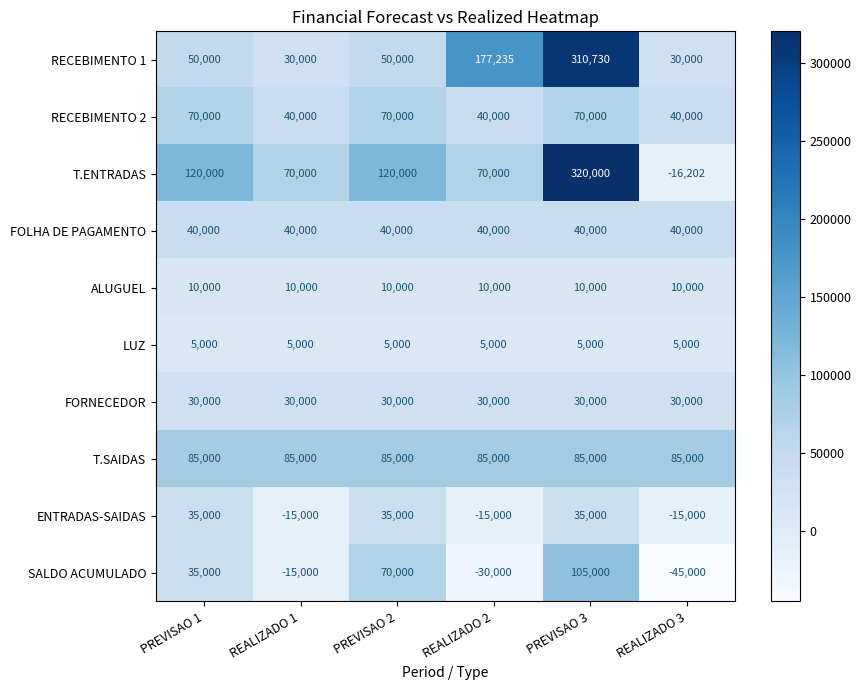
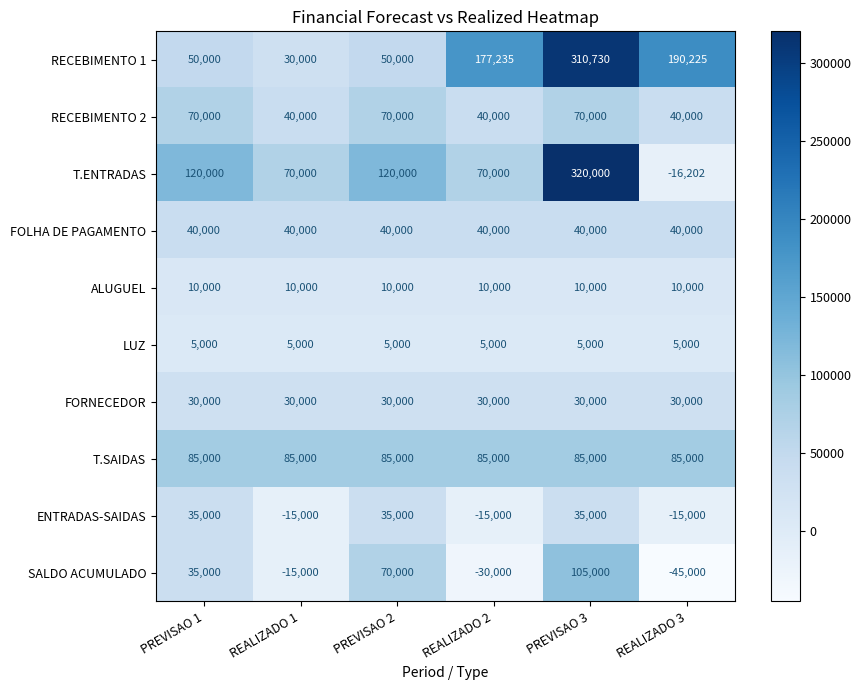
  {
    "RECEBIMENTO 1": {
      "PREVISAO 1": "50,000",
      "REALIZADO 1": "30,000",
      "PREVISAO 2": "50,000",
      "REALIZADO 2": "177,235",
      "PREVISAO 3": "310,730",
-     "REALIZADO 3": "30,000"
+     "REALIZADO 3": "190,225"
    },
    "RECEBIMENTO 2": {
      "PREVISAO 1": "70,000",
      "REALIZADO 1": "40,000",
      "PREVISAO 2": "70,000",
      "REALIZADO 2": "40,000",
      "PREVISAO 3": "70,000",
      "REALIZADO 3": "40,000"
    },
    "T.ENTRADAS": {
      "PREVISAO 1": "120,000",
      "REALIZADO 1": "70,000",
      "PREVISAO 2": "120,000",
      "REALIZADO 2": "70,000",
      "PREVISAO 3": "320,000",
      "REALIZADO 3": "-16,202"
    },
    "FOLHA DE PAGAMENTO": {
      "PREVISAO 1": "40,000",
      "REALIZADO 1": "40,000",
      "PREVISAO 2": "40,000",
      "REALIZADO 2": "40,000",
      "PREVISAO 3": "40,000",
      "REALIZADO 3": "40,000"
    },
    "ALUGUEL": {
      "PREVISAO 1": "10,000",
      "REALIZADO 1": "10,000",
      "PREVISAO 2": "10,000",
      "REALIZADO 2": "10,000",
      "PREVISAO 3": "10,000",
      "REALIZADO 3": "10,000"
    },
    "LUZ": {
      "PREVISAO 1": "5,000",
      "REALIZADO 1": "5,000",
      "PREVISAO 2": "5,000",
      "REALIZADO 2": "5,000",
      "PREVISAO 3": "5,000",
      "REALIZADO 3": "5,000"
    },
    "FORNECEDOR": {
      "PREVISAO 1": "30,000",
      "REALIZADO 1": "30,000",
      "PREVISAO 2": "30,000",
      "REALIZADO 2": "30,000",
      "PREVISAO 3": "30,000",
      "REALIZADO 3": "30,000"
    },
    "T.SAIDAS": {
      "PREVISAO 1": "85,000",
      "REALIZADO 1": "85,000",
      "PREVISAO 2": "85,000",
      "REALIZADO 2": "85,000",
      "PREVISAO 3": "85,000",
      "REALIZADO 3": "85,000"
    },
    "ENTRADAS-SAIDAS": {
      "PREVISAO 1": "35,000",
      "REALIZADO 1": "-15,000",
      "PREVISAO 2": "35,000",
      "REALIZADO 2": "-15,000",
      "PREVISAO 3": "35,000",
      "REALIZADO 3": "-15,000"
    },
    "SALDO ACUMULADO": {
      "PREVISAO 1": "35,000",
      "REALIZADO 1": "-15,000",
      "PREVISAO 2": "70,000",
      "REALIZADO 2": "-30,000",
      "PREVISAO 3": "105,000",
      "REALIZADO 3": "-45,000"
    }
  }
